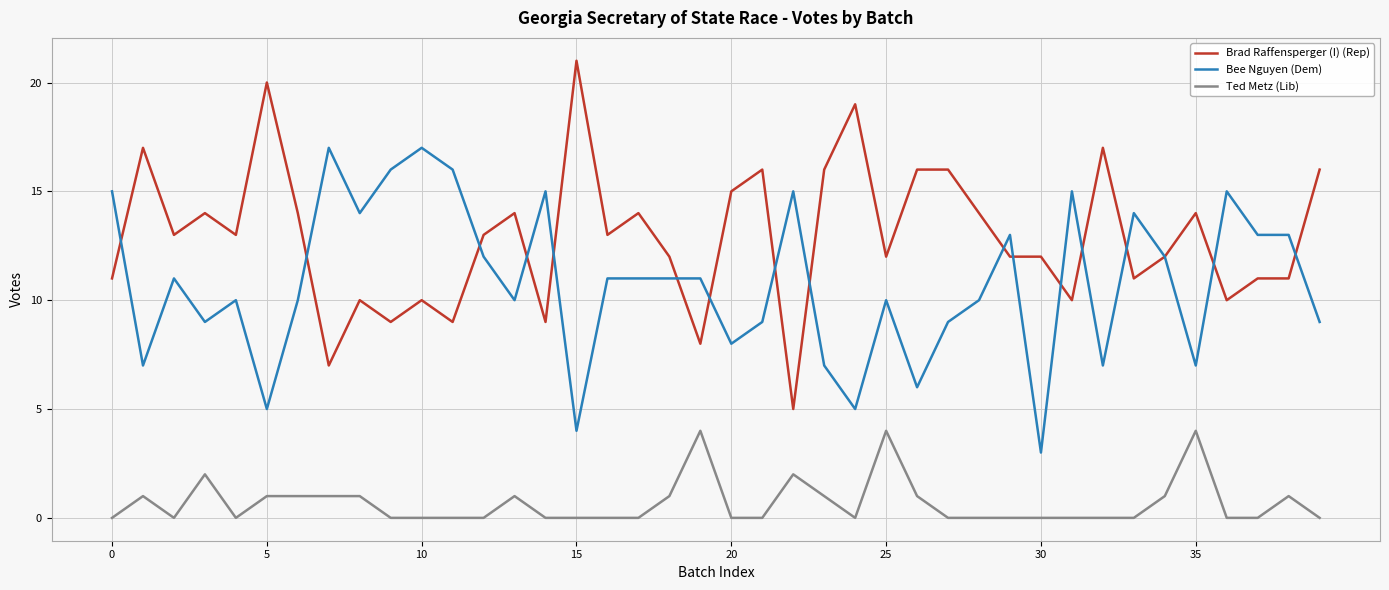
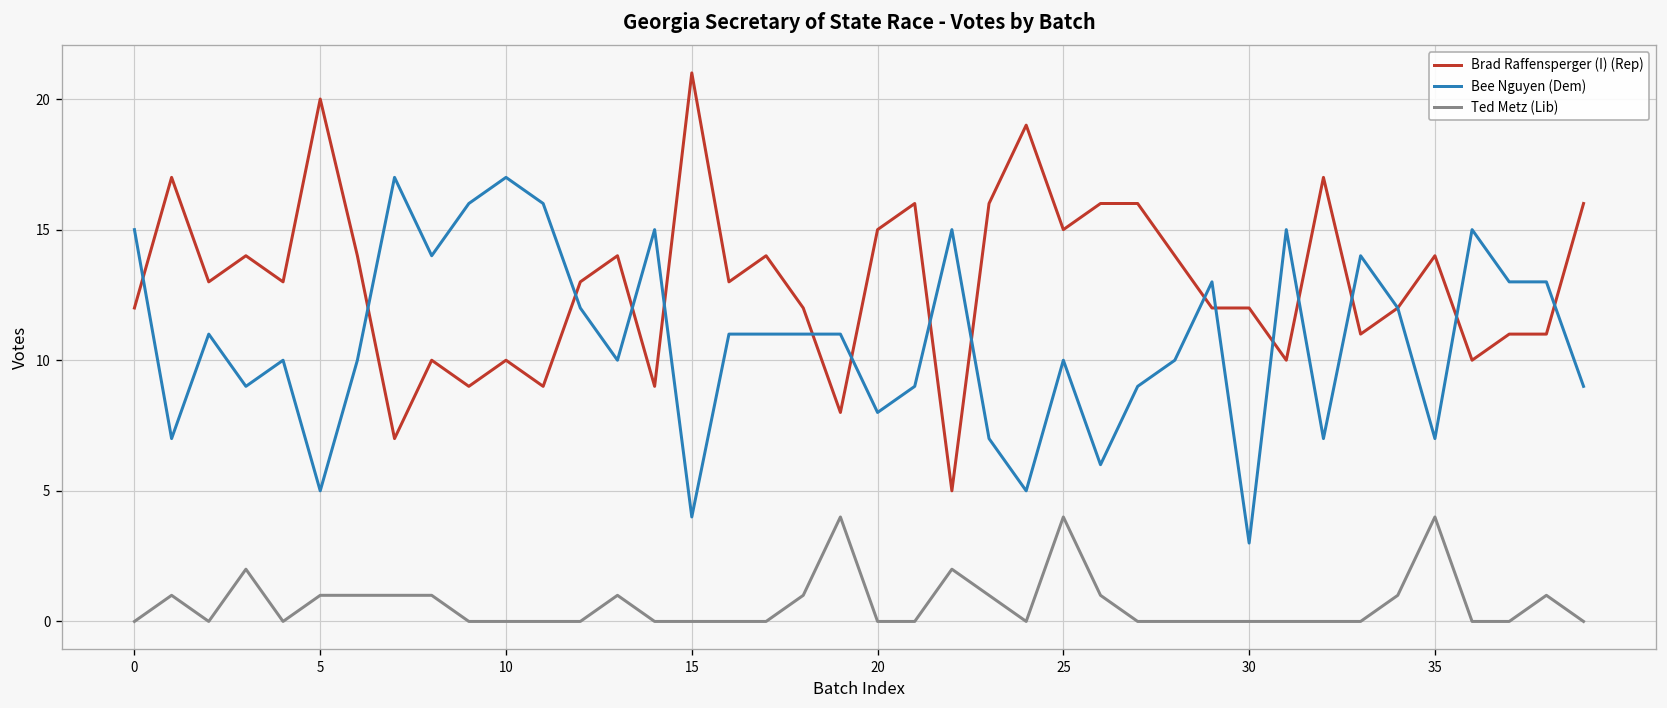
  {
    "Brad Raffensperger (I) (Rep)": {
-     "0": 11,
+     "0": 12,
      "5": 20,
      "10": 10,
      "15": 21,
      "20": 15,
-     "25": 12,
+     "25": 15,
      "30": 12,
      "35": 14
    },
    "Bee Nguyen (Dem)": {
      "0": 15,
      "5": 5,
      "10": 17,
      "15": 4,
      "20": 8,
      "25": 10,
      "30": 3,
      "35": 7
    },
    "Ted Metz (Lib)": {
      "0": 0,
      "5": 1,
      "10": 0,
      "15": 0,
      "20": 0,
      "25": 4,
      "30": 0,
      "35": 4
    }
  }
